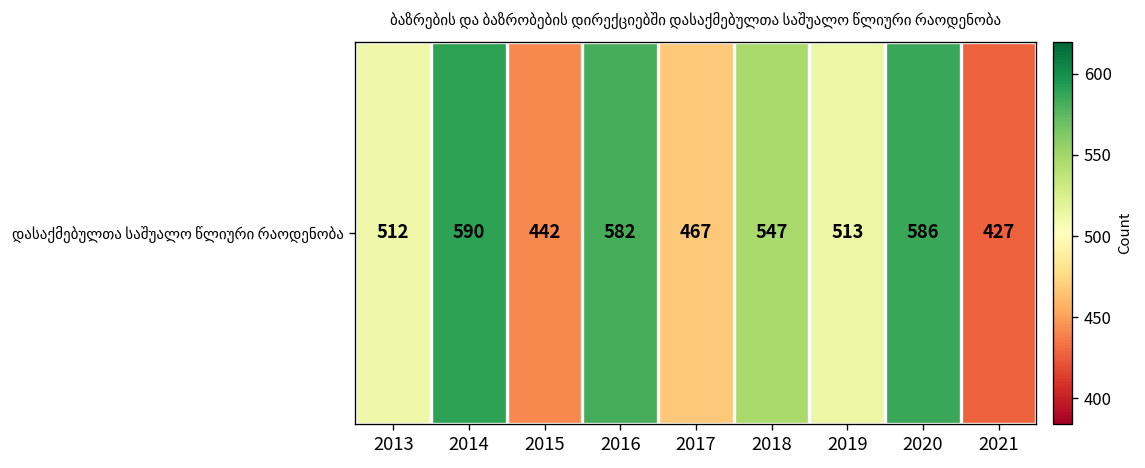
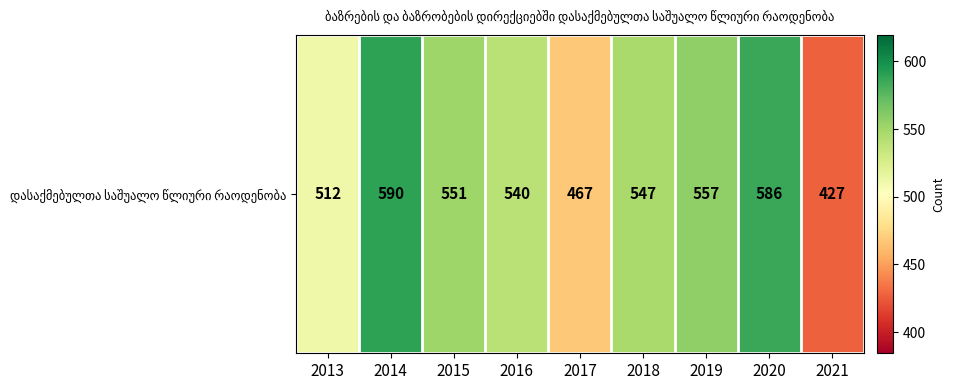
  {
    "დასაქმებულთა საშუალო წლიური რაოდენობა": {
      "2013": 512,
      "2014": 590,
-     "2015": 442,
-     "2016": 582,
+     "2015": 551,
+     "2016": 540,
      "2017": 467,
      "2018": 547,
-     "2019": 513,
+     "2019": 557,
      "2020": 586,
      "2021": 427
    }
  }
